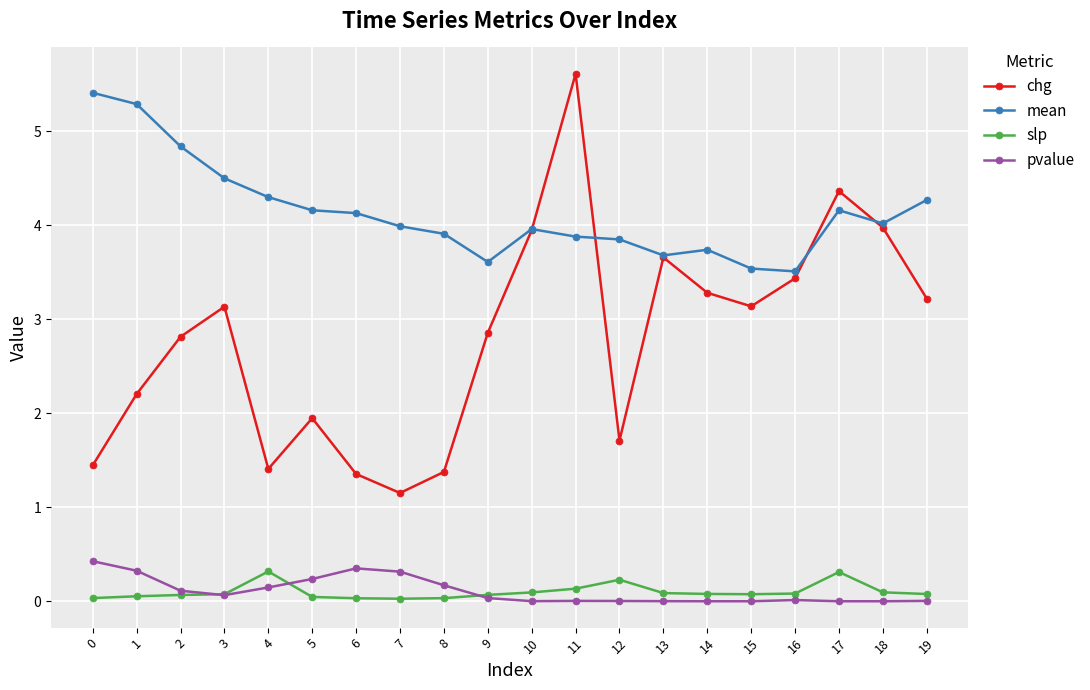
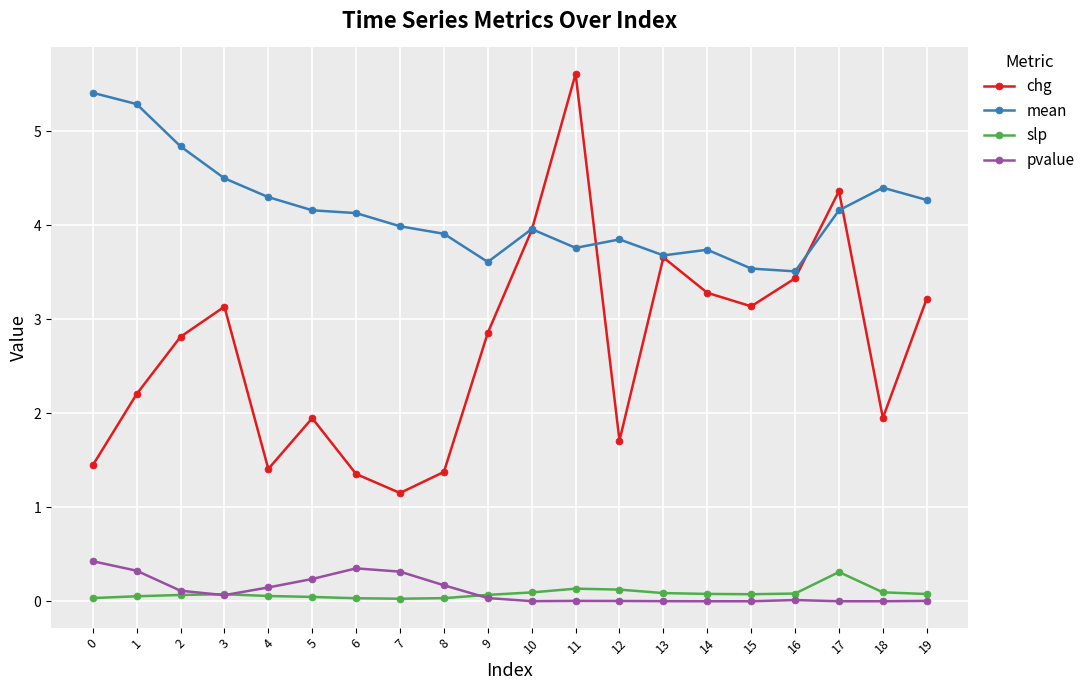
  {
    "chg": {
      "0": 1.4,
      "1": 2.2,
      "2": 2.8,
      "3": 3.1,
      "4": 1.4,
      "5": 1.9,
      "6": 1.4,
      "7": 1.2,
      "8": 1.4,
      "9": 2.9,
      "11": 5.6,
      "12": 1.7,
      "14": 3.3,
      "15": 3.1,
      "16": 3.4,
      "17": 4.4,
-     "18": 4.0,
+     "18": 2.0,
      "19": 3.2
    },
    "mean": {
      "0": 5.4,
      "1": 5.3,
      "2": 4.8,
      "3": 4.5,
      "4": 4.3,
      "5": 4.2,
      "6": 4.1,
      "7": 4.0,
      "8": 3.9,
      "9": 3.6,
-     "11": 3.9,
+     "11": 3.8,
      "12": 3.9,
      "14": 3.7,
      "15": 3.5,
      "16": 3.5,
      "17": 4.2,
-     "18": 4.0,
+     "18": 4.4,
      "19": 4.3
    },
    "slp": {
      "0": 0.0,
      "1": 0.1,
      "2": 0.1,
-     "4": 0.3,
+     "4": 0.1,
      "5": 0.0,
      "6": 0.0,
      "7": 0.0,
      "8": 0.0,
      "9": 0.1,
      "10": 0.1,
      "11": 0.1,
-     "12": 0.2,
+     "12": 0.1,
      "13": 0.1,
      "14": 0.1,
      "15": 0.1,
      "16": 0.1,
      "17": 0.3,
      "18": 0.1,
      "19": 0.1
    },
    "pvalue": {
      "0": 0.4,
      "1": 0.3,
      "2": 0.1,
      "4": 0.1,
      "5": 0.2,
      "6": 0.4,
      "7": 0.3,
      "8": 0.2,
      "9": 0.0,
      "10": 0.0,
      "11": 0.0,
      "12": 0.0,
      "13": 0.0,
      "14": 0.0,
      "15": 0.0,
      "16": 0.0,
      "17": 0.0,
      "18": 0.0,
      "19": 0.0
    }
  }
